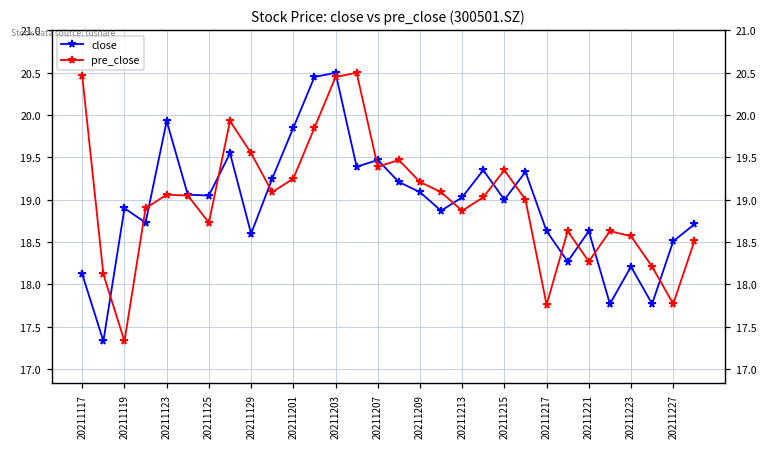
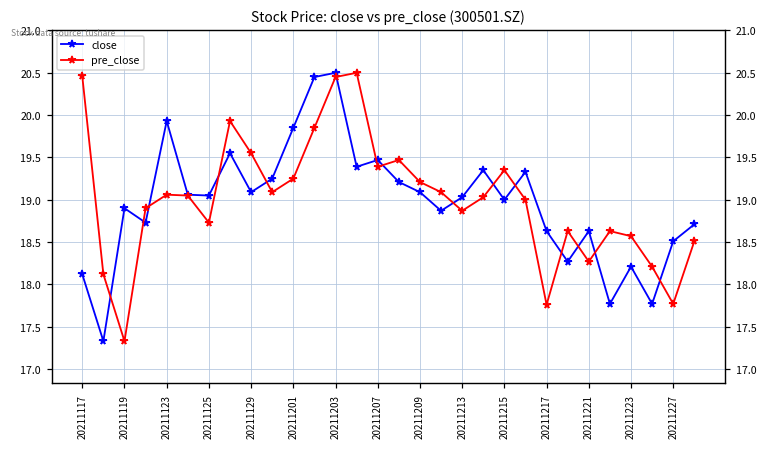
  {
    "close": {
      "20211117": 18.1,
      "20211119": 18.9,
      "20211123": 19.9,
      "20211125": 19.1,
-     "20211129": 18.6,
+     "20211129": 19.1,
      "20211201": 19.9,
      "20211203": 20.5,
      "20211207": 19.5,
      "20211209": 19.1,
      "20211213": 19.0,
      "20211215": 19.0,
      "20211217": 18.6,
      "20211221": 18.6,
      "20211223": 18.2,
      "20211227": 18.5
    },
    "pre_close": {
      "20211117": 20.5,
      "20211119": 17.3,
      "20211123": 19.1,
      "20211125": 18.7,
      "20211129": 19.6,
      "20211201": 19.3,
      "20211203": 20.5,
      "20211207": 19.4,
      "20211209": 19.2,
      "20211213": 18.9,
      "20211215": 19.4,
      "20211217": 17.8,
      "20211221": 18.3,
      "20211223": 18.6,
      "20211227": 17.8
    }
  }
